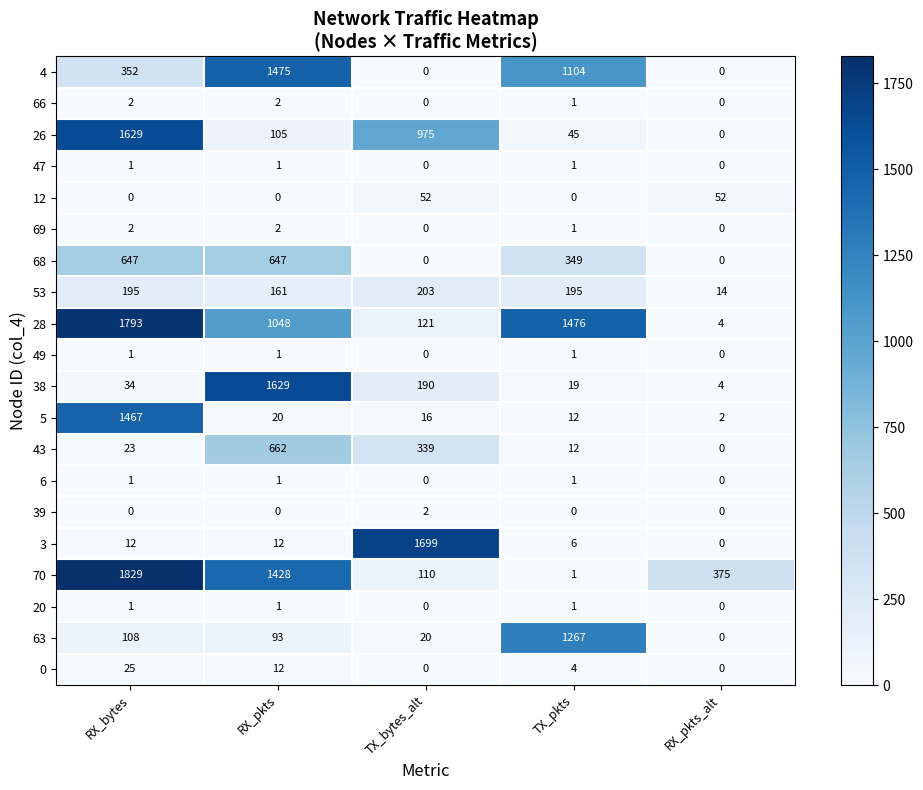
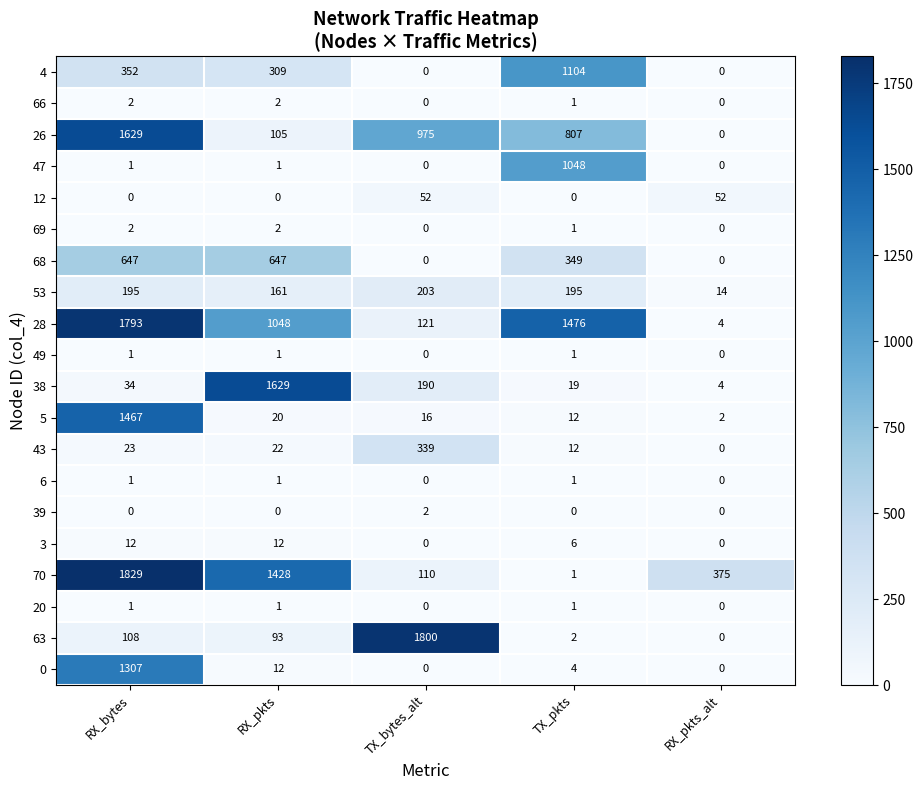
  {
    "4": {
      "RX_bytes": 352,
-     "RX_pkts": 1475,
+     "RX_pkts": 309,
      "TX_bytes_alt": 0,
      "TX_pkts": 1104,
      "RX_pkts_alt": 0
    },
    "66": {
      "RX_bytes": 2,
      "RX_pkts": 2,
      "TX_bytes_alt": 0,
      "TX_pkts": 1,
      "RX_pkts_alt": 0
    },
    "26": {
      "RX_bytes": 1629,
      "RX_pkts": 105,
      "TX_bytes_alt": 975,
-     "TX_pkts": 45,
+     "TX_pkts": 807,
      "RX_pkts_alt": 0
    },
    "47": {
      "RX_bytes": 1,
      "RX_pkts": 1,
      "TX_bytes_alt": 0,
-     "TX_pkts": 1,
+     "TX_pkts": 1048,
      "RX_pkts_alt": 0
    },
    "12": {
      "RX_bytes": 0,
      "RX_pkts": 0,
      "TX_bytes_alt": 52,
      "TX_pkts": 0,
      "RX_pkts_alt": 52
    },
    "69": {
      "RX_bytes": 2,
      "RX_pkts": 2,
      "TX_bytes_alt": 0,
      "TX_pkts": 1,
      "RX_pkts_alt": 0
    },
    "68": {
      "RX_bytes": 647,
      "RX_pkts": 647,
      "TX_bytes_alt": 0,
      "TX_pkts": 349,
      "RX_pkts_alt": 0
    },
    "53": {
      "RX_bytes": 195,
      "RX_pkts": 161,
      "TX_bytes_alt": 203,
      "TX_pkts": 195,
      "RX_pkts_alt": 14
    },
    "28": {
      "RX_bytes": 1793,
      "RX_pkts": 1048,
      "TX_bytes_alt": 121,
      "TX_pkts": 1476,
      "RX_pkts_alt": 4
    },
    "49": {
      "RX_bytes": 1,
      "RX_pkts": 1,
      "TX_bytes_alt": 0,
      "TX_pkts": 1,
      "RX_pkts_alt": 0
    },
    "38": {
      "RX_bytes": 34,
      "RX_pkts": 1629,
      "TX_bytes_alt": 190,
      "TX_pkts": 19,
      "RX_pkts_alt": 4
    },
    "5": {
      "RX_bytes": 1467,
      "RX_pkts": 20,
      "TX_bytes_alt": 16,
      "TX_pkts": 12,
      "RX_pkts_alt": 2
    },
    "43": {
      "RX_bytes": 23,
-     "RX_pkts": 662,
+     "RX_pkts": 22,
      "TX_bytes_alt": 339,
      "TX_pkts": 12,
      "RX_pkts_alt": 0
    },
    "6": {
      "RX_bytes": 1,
      "RX_pkts": 1,
      "TX_bytes_alt": 0,
      "TX_pkts": 1,
      "RX_pkts_alt": 0
    },
    "39": {
      "RX_bytes": 0,
      "RX_pkts": 0,
      "TX_bytes_alt": 2,
      "TX_pkts": 0,
      "RX_pkts_alt": 0
    },
    "3": {
      "RX_bytes": 12,
      "RX_pkts": 12,
-     "TX_bytes_alt": 1699,
+     "TX_bytes_alt": 0,
      "TX_pkts": 6,
      "RX_pkts_alt": 0
    },
    "70": {
      "RX_bytes": 1829,
      "RX_pkts": 1428,
      "TX_bytes_alt": 110,
      "TX_pkts": 1,
      "RX_pkts_alt": 375
    },
    "20": {
      "RX_bytes": 1,
      "RX_pkts": 1,
      "TX_bytes_alt": 0,
      "TX_pkts": 1,
      "RX_pkts_alt": 0
    },
    "63": {
      "RX_bytes": 108,
      "RX_pkts": 93,
-     "TX_bytes_alt": 20,
-     "TX_pkts": 1267,
+     "TX_bytes_alt": 1800,
+     "TX_pkts": 2,
      "RX_pkts_alt": 0
    },
    "0": {
-     "RX_bytes": 25,
+     "RX_bytes": 1307,
      "RX_pkts": 12,
      "TX_bytes_alt": 0,
      "TX_pkts": 4,
      "RX_pkts_alt": 0
    }
  }
